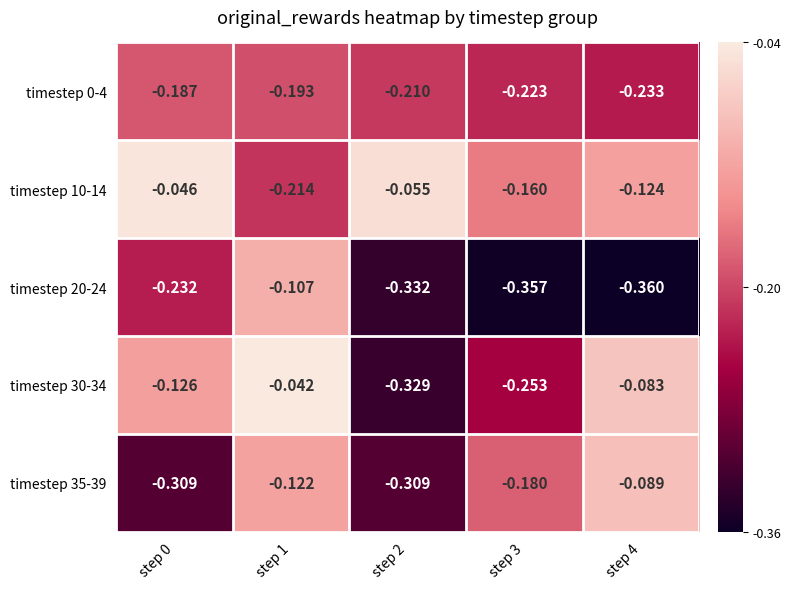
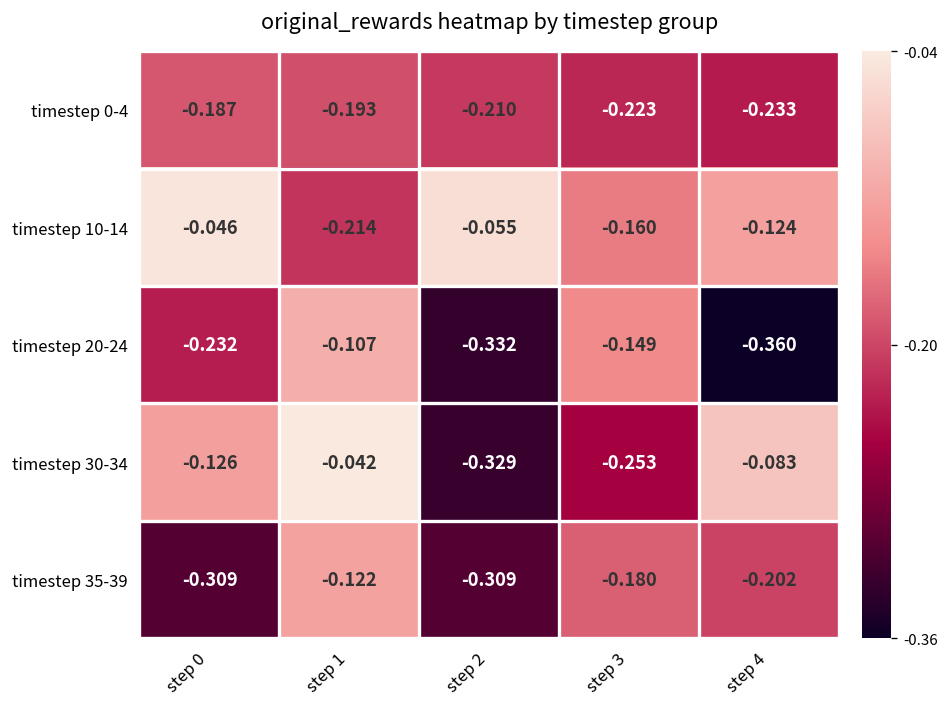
  {
    "timestep 0-4": {
      "step 0": -0.187,
      "step 1": -0.193,
      "step 2": -0.210,
      "step 3": -0.223,
      "step 4": -0.233
    },
    "timestep 10-14": {
      "step 0": -0.046,
      "step 1": -0.214,
      "step 2": -0.055,
      "step 3": -0.160,
      "step 4": -0.124
    },
    "timestep 20-24": {
      "step 0": -0.232,
      "step 1": -0.107,
      "step 2": -0.332,
-     "step 3": -0.357,
+     "step 3": -0.149,
      "step 4": -0.360
    },
    "timestep 30-34": {
      "step 0": -0.126,
      "step 1": -0.042,
      "step 2": -0.329,
      "step 3": -0.253,
      "step 4": -0.083
    },
    "timestep 35-39": {
      "step 0": -0.309,
      "step 1": -0.122,
      "step 2": -0.309,
      "step 3": -0.180,
-     "step 4": -0.089
+     "step 4": -0.202
    }
  }
